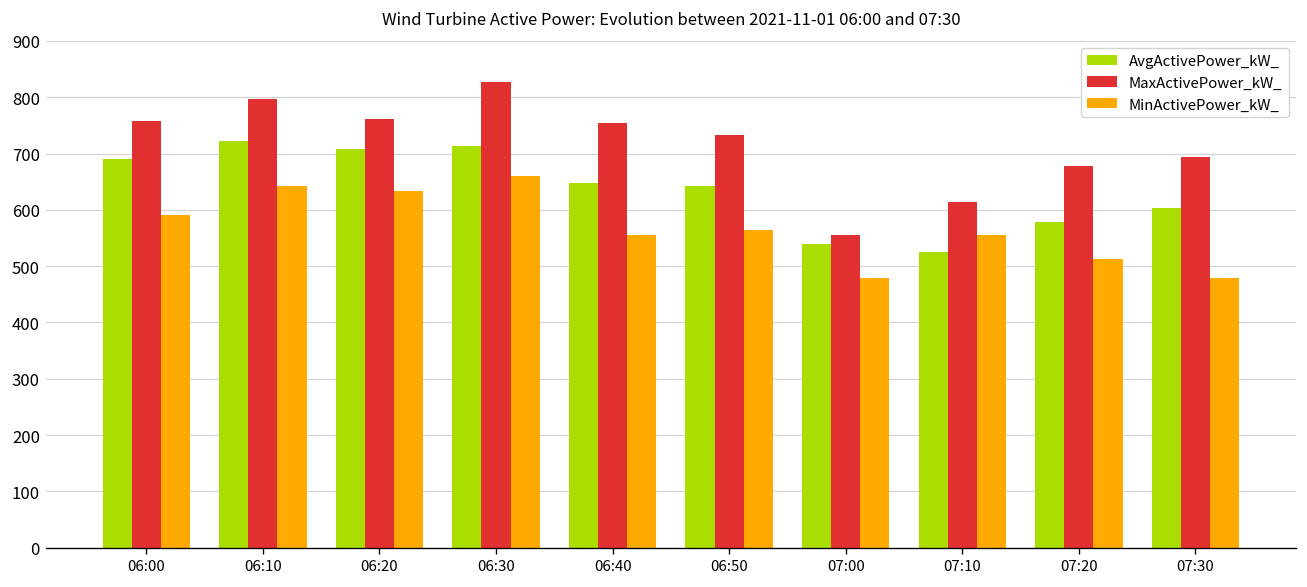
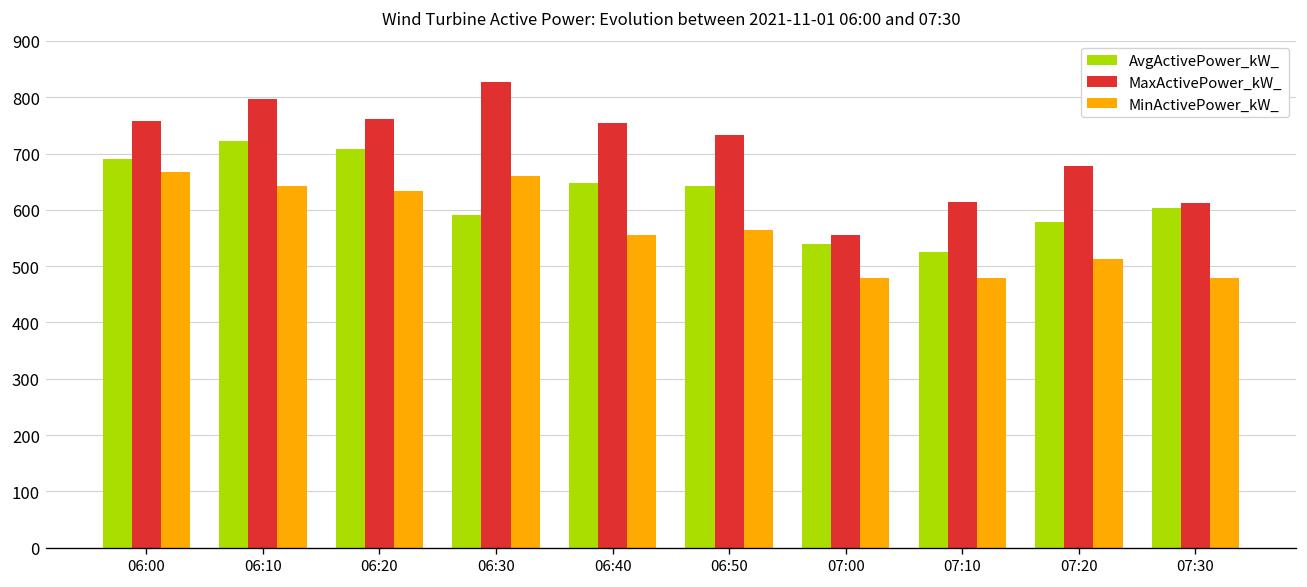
  {
    "AvgActivePower_kW_": {
      "06:00": 690,
      "06:10": 720,
      "06:20": 710,
-     "06:30": 710,
+     "06:30": 590,
      "06:40": 650,
      "06:50": 640,
      "07:00": 540,
      "07:10": 530,
      "07:20": 580,
      "07:30": 600
    },
    "MaxActivePower_kW_": {
      "06:00": 760,
      "06:10": 800,
      "06:20": 760,
      "06:30": 830,
      "06:40": 750,
      "06:50": 730,
      "07:00": 550,
      "07:10": 610,
      "07:20": 680,
-     "07:30": 690
+     "07:30": 610
    },
    "MinActivePower_kW_": {
-     "06:00": 590,
+     "06:00": 670,
      "06:10": 640,
      "06:20": 630,
      "06:30": 660,
      "06:40": 560,
      "06:50": 560,
      "07:00": 480,
-     "07:10": 560,
+     "07:10": 480,
      "07:20": 510,
      "07:30": 480
    }
  }
